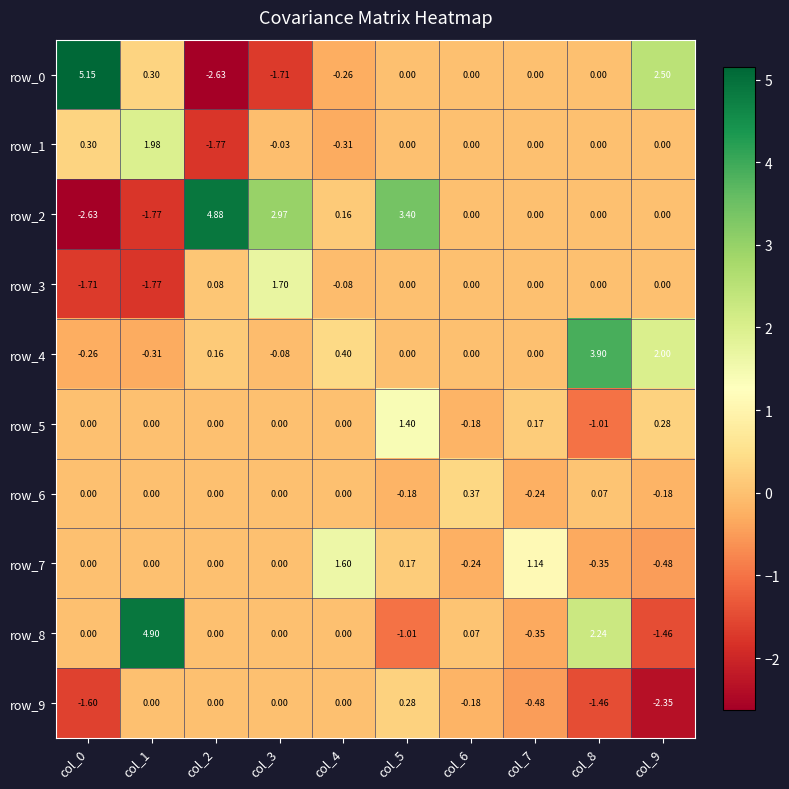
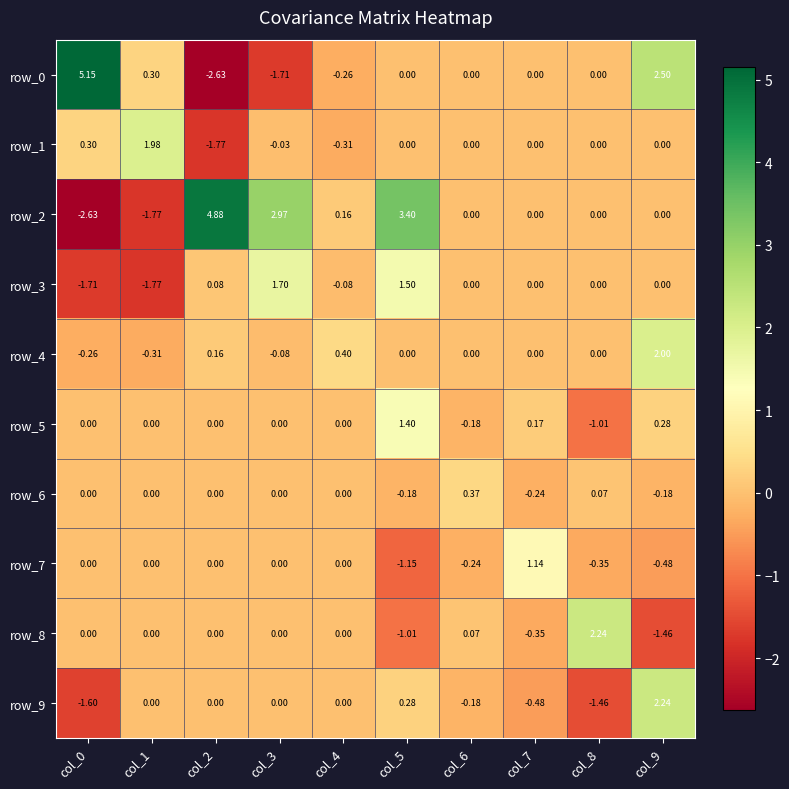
  {
    "row_0": {
      "col_0": 5.15,
      "col_1": 0.30,
      "col_2": -2.63,
      "col_3": -1.71,
      "col_4": -0.26,
      "col_5": 0.00,
      "col_6": 0.00,
      "col_7": 0.00,
      "col_8": 0.00,
      "col_9": 2.50
    },
    "row_1": {
      "col_0": 0.30,
      "col_1": 1.98,
      "col_2": -1.77,
      "col_3": -0.03,
      "col_4": -0.31,
      "col_5": 0.00,
      "col_6": 0.00,
      "col_7": 0.00,
      "col_8": 0.00,
      "col_9": 0.00
    },
    "row_2": {
      "col_0": -2.63,
      "col_1": -1.77,
      "col_2": 4.88,
      "col_3": 2.97,
      "col_4": 0.16,
      "col_5": 3.40,
      "col_6": 0.00,
      "col_7": 0.00,
      "col_8": 0.00,
      "col_9": 0.00
    },
    "row_3": {
      "col_0": -1.71,
      "col_1": -1.77,
      "col_2": 0.08,
      "col_3": 1.70,
      "col_4": -0.08,
-     "col_5": 0.00,
+     "col_5": 1.50,
      "col_6": 0.00,
      "col_7": 0.00,
      "col_8": 0.00,
      "col_9": 0.00
    },
    "row_4": {
      "col_0": -0.26,
      "col_1": -0.31,
      "col_2": 0.16,
      "col_3": -0.08,
      "col_4": 0.40,
      "col_5": 0.00,
      "col_6": 0.00,
      "col_7": 0.00,
-     "col_8": 3.90,
+     "col_8": 0.00,
      "col_9": 2.00
    },
    "row_5": {
      "col_0": 0.00,
      "col_1": 0.00,
      "col_2": 0.00,
      "col_3": 0.00,
      "col_4": 0.00,
      "col_5": 1.40,
      "col_6": -0.18,
      "col_7": 0.17,
      "col_8": -1.01,
      "col_9": 0.28
    },
    "row_6": {
      "col_0": 0.00,
      "col_1": 0.00,
      "col_2": 0.00,
      "col_3": 0.00,
      "col_4": 0.00,
      "col_5": -0.18,
      "col_6": 0.37,
      "col_7": -0.24,
      "col_8": 0.07,
      "col_9": -0.18
    },
    "row_7": {
      "col_0": 0.00,
      "col_1": 0.00,
      "col_2": 0.00,
      "col_3": 0.00,
-     "col_4": 1.60,
-     "col_5": 0.17,
+     "col_4": 0.00,
+     "col_5": -1.15,
      "col_6": -0.24,
      "col_7": 1.14,
      "col_8": -0.35,
      "col_9": -0.48
    },
    "row_8": {
      "col_0": 0.00,
-     "col_1": 4.90,
+     "col_1": 0.00,
      "col_2": 0.00,
      "col_3": 0.00,
      "col_4": 0.00,
      "col_5": -1.01,
      "col_6": 0.07,
      "col_7": -0.35,
      "col_8": 2.24,
      "col_9": -1.46
    },
    "row_9": {
      "col_0": -1.60,
      "col_1": 0.00,
      "col_2": 0.00,
      "col_3": 0.00,
      "col_4": 0.00,
      "col_5": 0.28,
      "col_6": -0.18,
      "col_7": -0.48,
      "col_8": -1.46,
-     "col_9": -2.35
+     "col_9": 2.24
    }
  }
